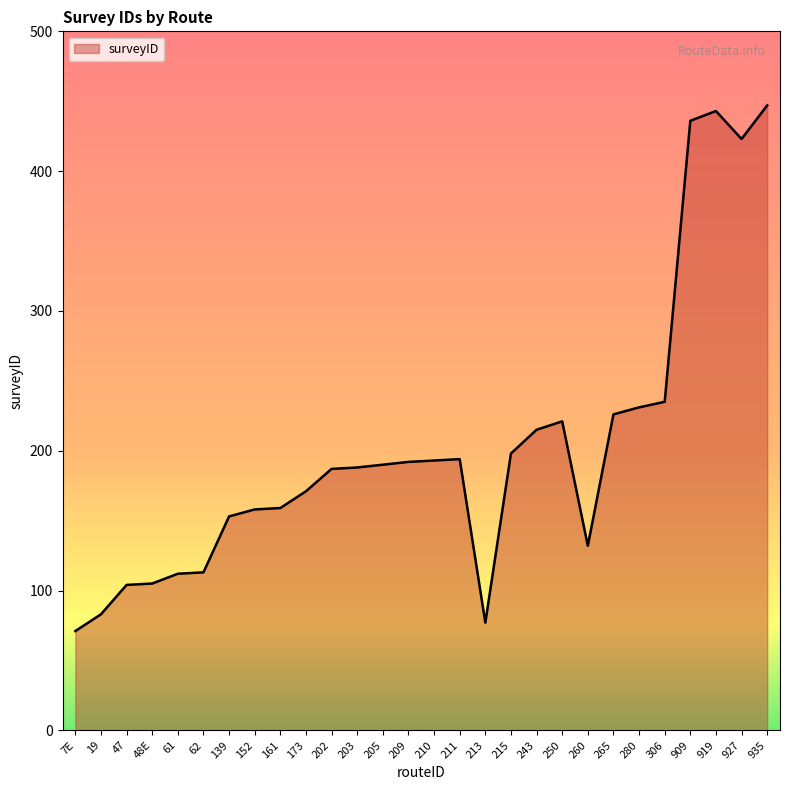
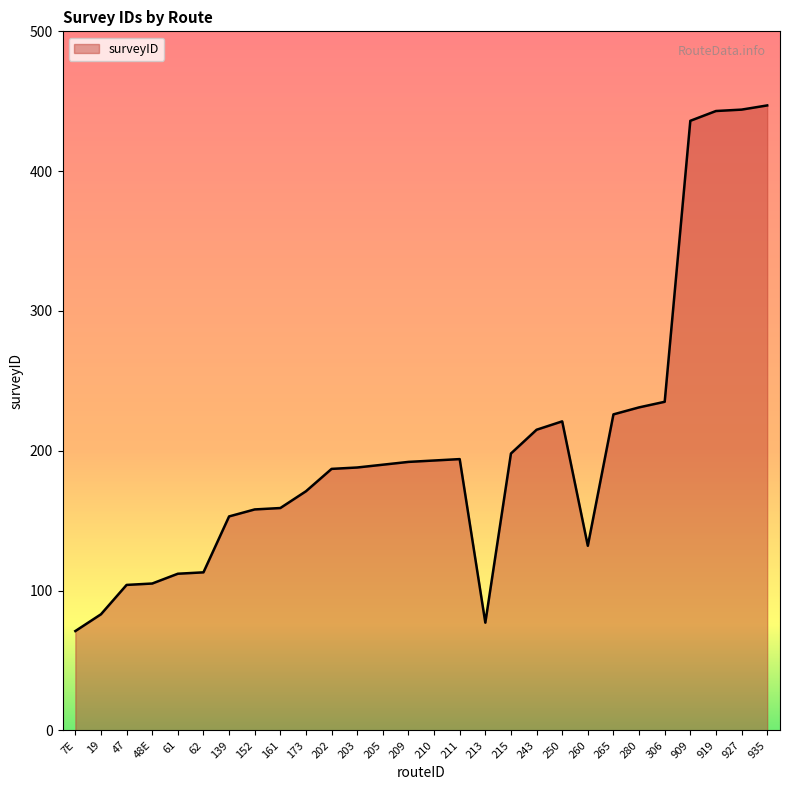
  {
    "7E": 71,
    "19": 83,
    "47": 104,
    "48E": 105,
    "61": 112,
    "62": 113,
    "139": 153,
    "152": 158,
    "161": 159,
    "173": 171,
    "202": 187,
    "203": 188,
    "205": 190,
    "209": 192,
    "210": 193,
    "211": 194,
    "213": 77,
    "215": 198,
    "243": 215,
    "250": 221,
    "260": 132,
    "265": 226,
    "280": 231,
    "306": 235,
    "909": 436,
    "919": 443,
-   "927": 423,
+   "927": 444,
    "935": 447
  }
